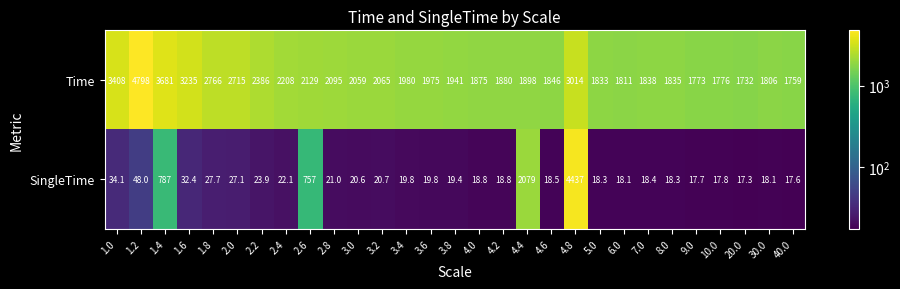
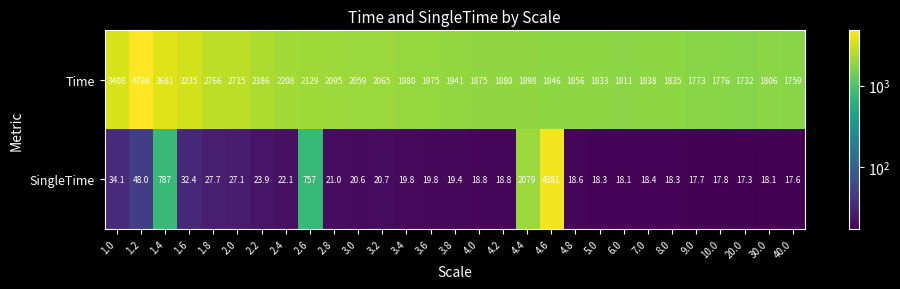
  {
    "Time": {
      "1.0": 3408,
      "1.2": 4798,
      "1.4": 3681,
      "1.6": 3235,
      "1.8": 2766,
      "2.0": 2715,
      "2.2": 2386,
      "2.4": 2208,
      "2.6": 2129,
      "2.8": 2095,
      "3.0": 2059,
      "3.2": 2065,
      "3.4": 1980,
      "3.6": 1975,
      "3.8": 1941,
      "4.0": 1875,
      "4.2": 1880,
      "4.4": 1898,
      "4.6": 1846,
-     "4.8": 3014,
+     "4.8": 1856,
      "5.0": 1833,
      "6.0": 1811,
      "7.0": 1838,
      "8.0": 1835,
      "9.0": 1773,
      "10.0": 1776,
      "20.0": 1732,
      "30.0": 1806,
      "40.0": 1759
    },
    "SingleTime": {
      "1.0": 34.1,
      "1.2": 48.0,
      "1.4": 787,
      "1.6": 32.4,
      "1.8": 27.7,
      "2.0": 27.1,
      "2.2": 23.9,
      "2.4": 22.1,
      "2.6": 757,
      "2.8": 21.0,
      "3.0": 20.6,
      "3.2": 20.7,
      "3.4": 19.8,
      "3.6": 19.8,
      "3.8": 19.4,
      "4.0": 18.8,
      "4.2": 18.8,
      "4.4": 2079,
-     "4.6": 18.5,
-     "4.8": 4437,
+     "4.6": 4381,
+     "4.8": 18.6,
      "5.0": 18.3,
      "6.0": 18.1,
      "7.0": 18.4,
      "8.0": 18.3,
      "9.0": 17.7,
      "10.0": 17.8,
      "20.0": 17.3,
      "30.0": 18.1,
      "40.0": 17.6
    }
  }
